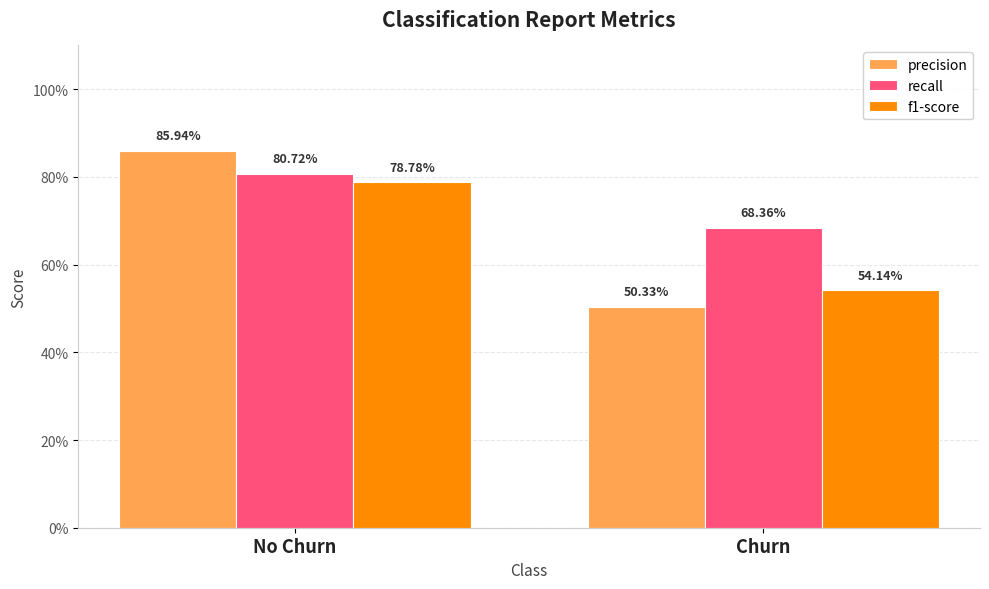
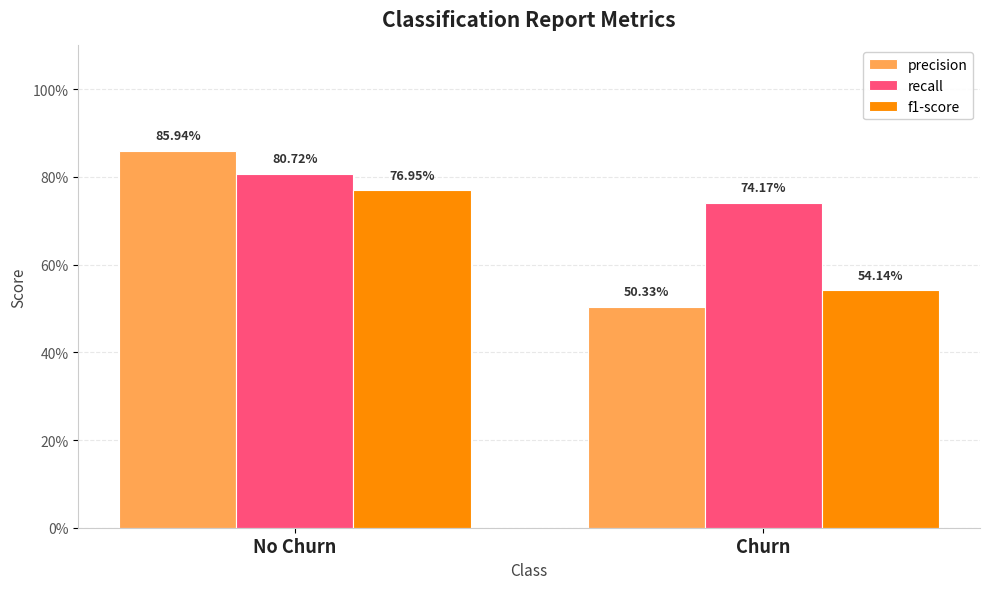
  {
    "precision": {
      "No Churn": "85.94%",
      "Churn": "50.33%"
    },
    "recall": {
      "No Churn": "80.72%",
-     "Churn": "68.36%"
+     "Churn": "74.17%"
    },
    "f1-score": {
-     "No Churn": "78.78%",
+     "No Churn": "76.95%",
      "Churn": "54.14%"
    }
  }
